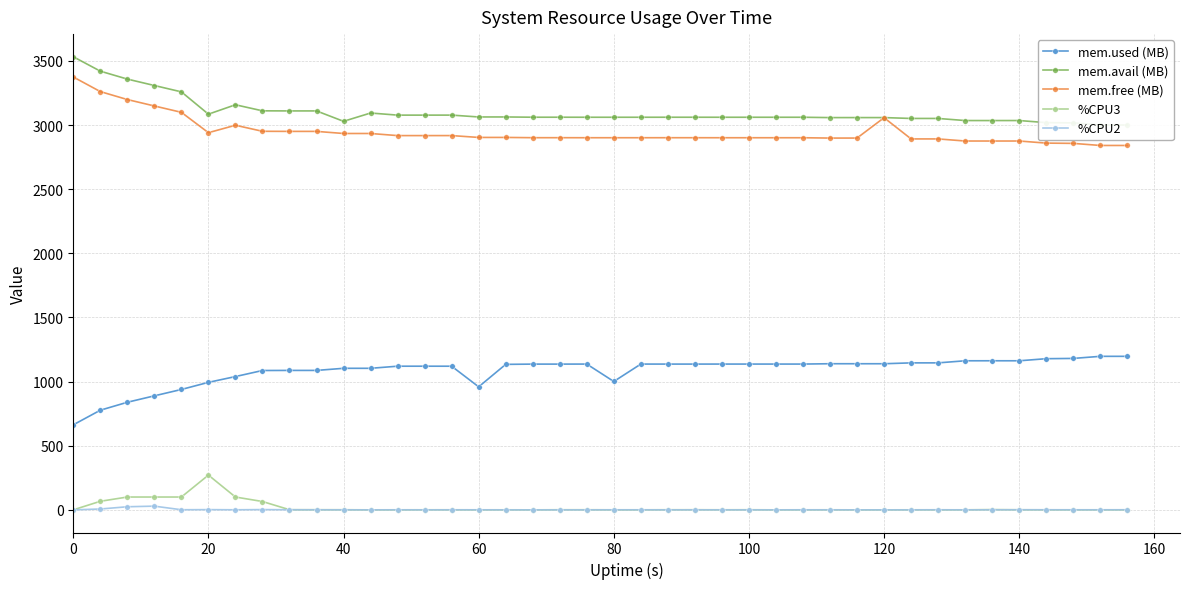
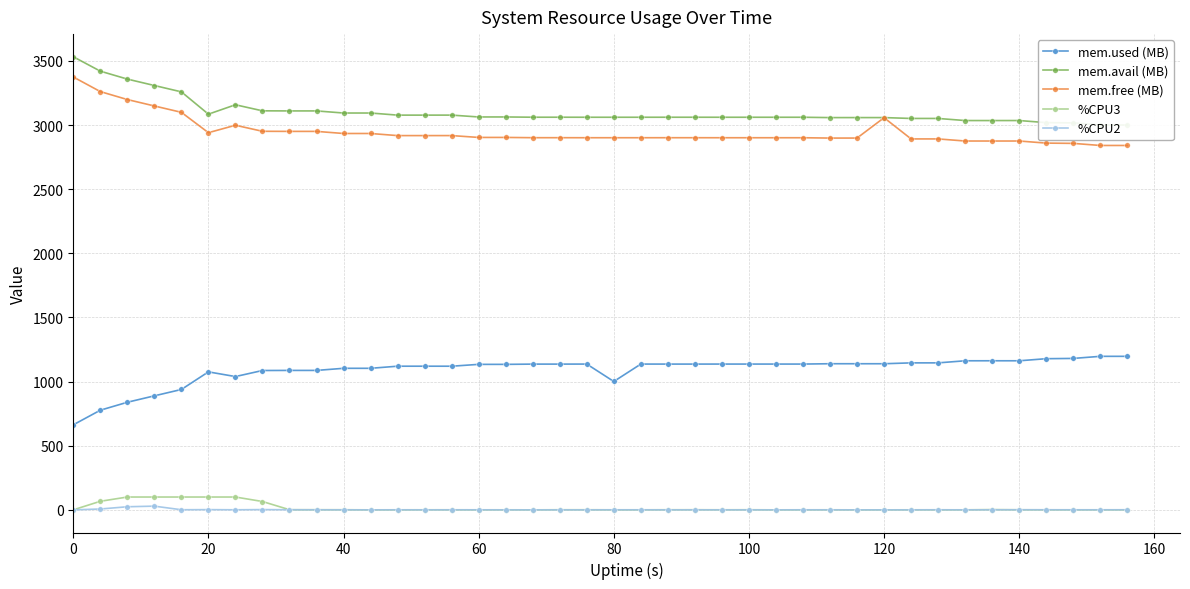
  {
    "mem.used (MB)": {
      "0": 660,
-     "20": 990,
+     "20": 1080,
      "40": 1100,
-     "60": 960,
+     "60": 1130,
      "80": 1000,
      "100": 1140,
      "120": 1140,
      "140": 1160
    },
    "mem.avail (MB)": {
      "0": 3530,
      "20": 3090,
-     "40": 3030,
+     "40": 3090,
      "60": 3060,
      "80": 3060,
      "100": 3060,
      "140": 3040
    },
    "mem.free (MB)": {
      "0": 3380,
      "20": 2940,
      "40": 2930,
      "60": 2900,
      "80": 2900,
      "100": 2900,
      "140": 2880
    },
    "%CPU3": {
-     "20": 270
+     "20": 100
    },
    "%CPU2": {
      "20": 0
    }
  }
